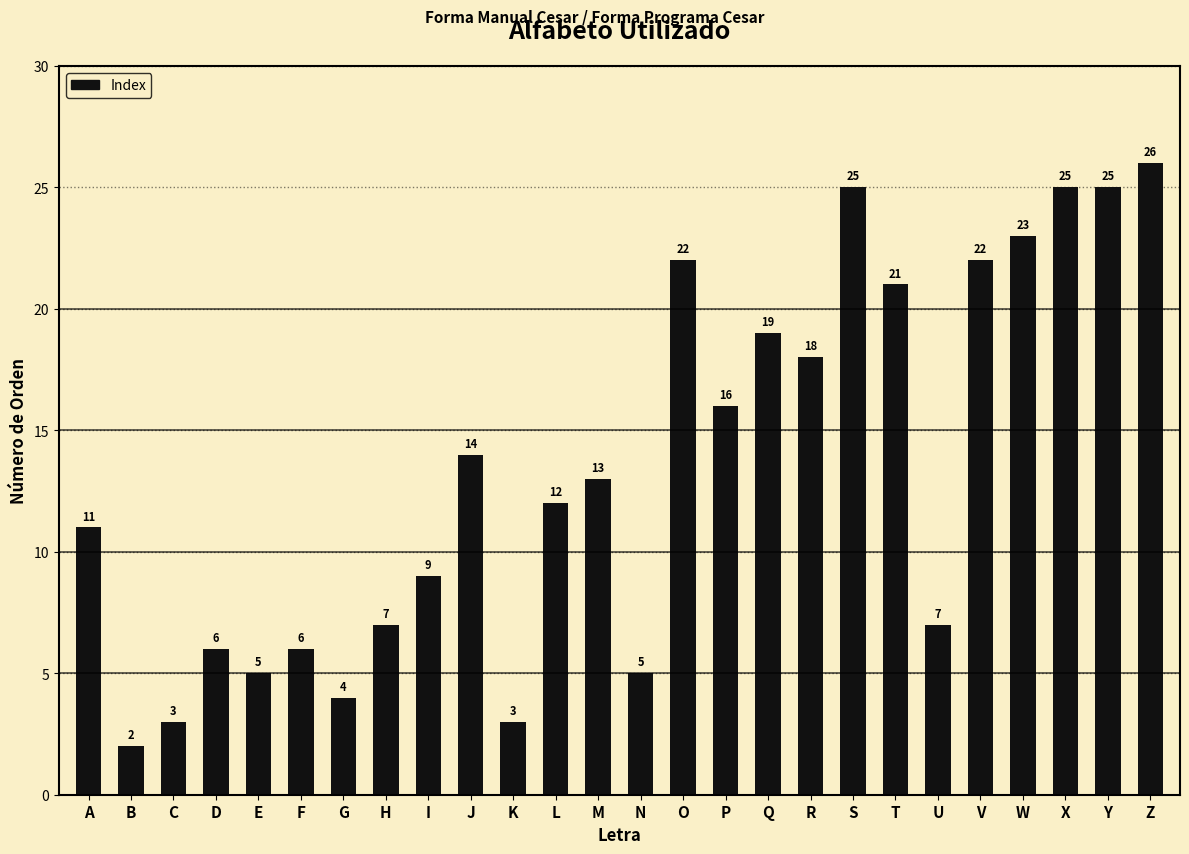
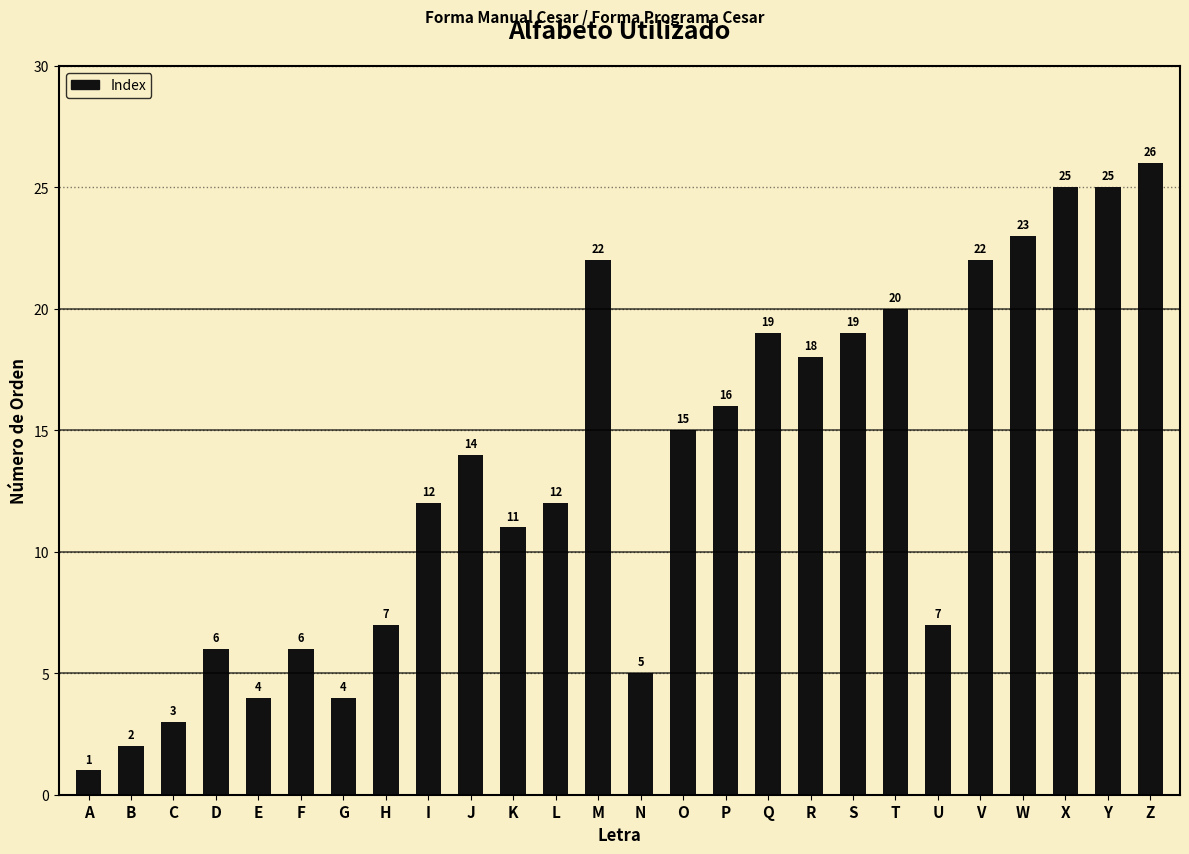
  {
-   "A": 11,
+   "A": 1,
    "B": 2,
    "C": 3,
    "D": 6,
-   "E": 5,
+   "E": 4,
    "F": 6,
    "G": 4,
    "H": 7,
-   "I": 9,
+   "I": 12,
    "J": 14,
-   "K": 3,
+   "K": 11,
    "L": 12,
-   "M": 13,
+   "M": 22,
    "N": 5,
-   "O": 22,
+   "O": 15,
    "P": 16,
    "Q": 19,
    "R": 18,
-   "S": 25,
-   "T": 21,
+   "S": 19,
+   "T": 20,
    "U": 7,
    "V": 22,
    "W": 23,
    "X": 25,
    "Y": 25,
    "Z": 26
  }
